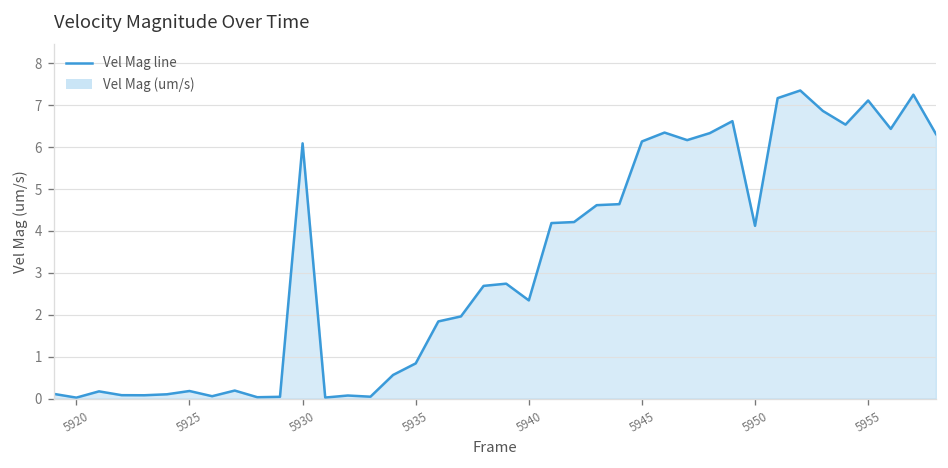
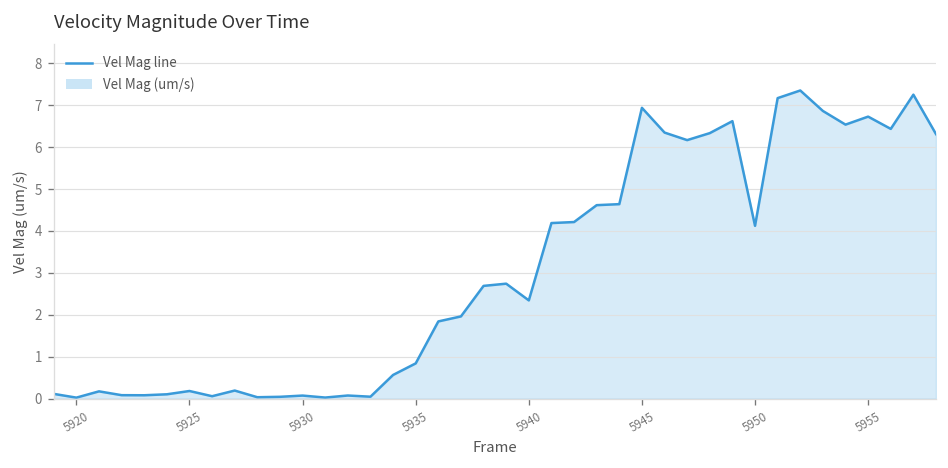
  {
    "5920": 0.0,
    "5925": 0.2,
-   "5930": 6.1,
+   "5930": 0.1,
    "5935": 0.8,
    "5940": 2.3,
-   "5945": 6.1,
+   "5945": 6.9,
    "5950": 4.1,
-   "5955": 7.1
+   "5955": 6.7
  }
